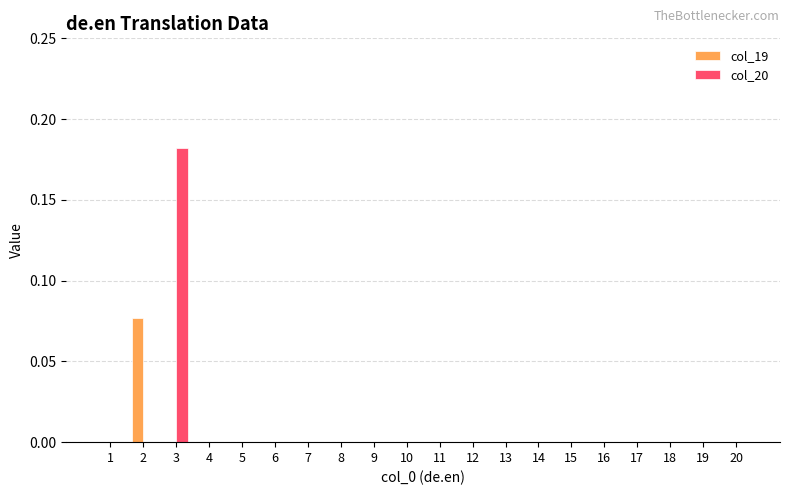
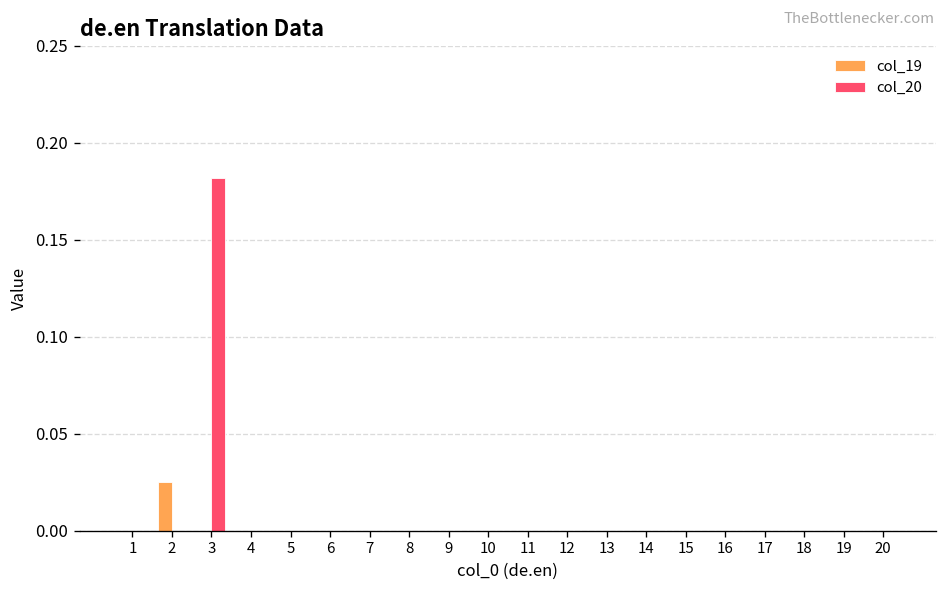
  {
    "col_19": {
      "1": 0.000,
-     "2": 0.077,
+     "2": 0.025,
      "3": 0.000,
      "4": 0.000,
      "5": 0.000,
      "6": 0.000,
      "7": 0.000,
      "8": 0.000,
      "9": 0.000,
      "10": 0.000,
      "11": 0.000,
      "12": 0.000,
      "13": 0.000,
      "14": 0.000,
      "15": 0.000,
      "16": 0.000,
      "17": 0.000,
      "18": 0.000,
      "19": 0.000,
      "20": 0.000
    },
    "col_20": {
      "1": 0.000,
      "2": 0.000,
      "3": 0.182,
      "4": 0.000,
      "5": 0.000,
      "6": 0.000,
      "7": 0.000,
      "8": 0.000,
      "9": 0.000,
      "10": 0.000,
      "11": 0.000,
      "12": 0.000,
      "13": 0.000,
      "14": 0.000,
      "15": 0.000,
      "16": 0.000,
      "17": 0.000,
      "18": 0.000,
      "19": 0.000,
      "20": 0.000
    }
  }
